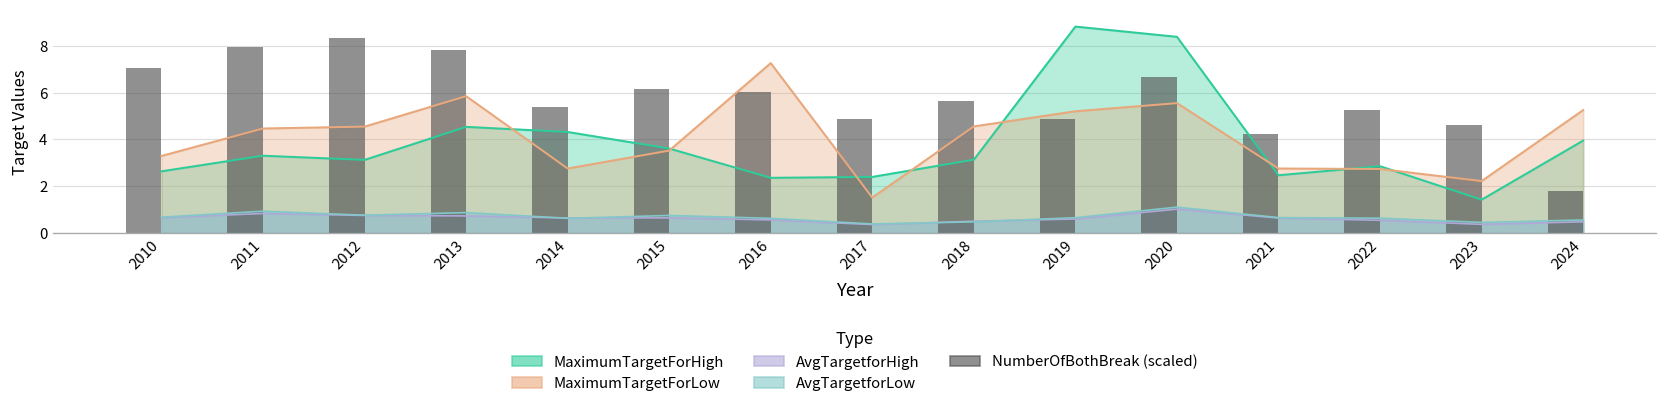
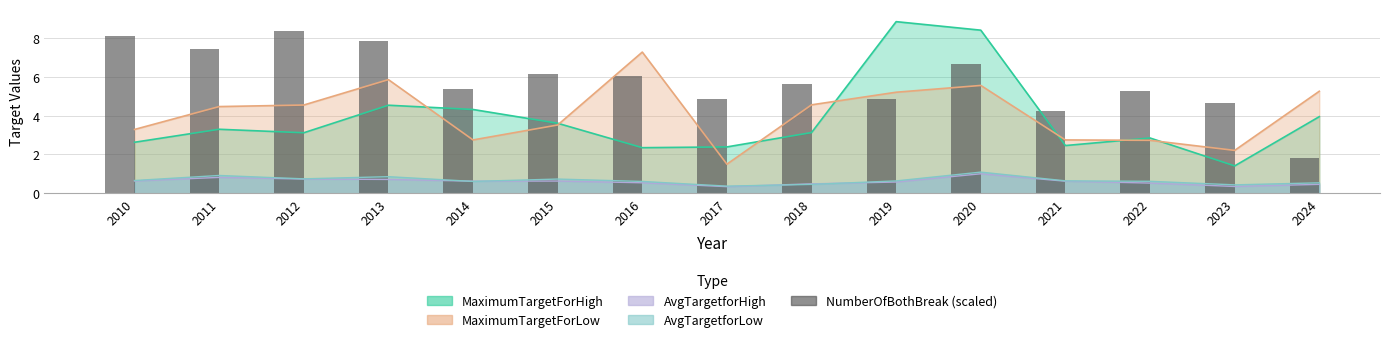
  {
    "NumberOfBothBreak (scaled)": {
-     "2010": 7.1,
-     "2011": 8.0,
+     "2010": 8.1,
+     "2011": 7.5,
      "2012": 8.4,
      "2013": 7.8,
      "2014": 5.4,
      "2015": 6.2,
      "2016": 6.0,
      "2017": 4.9,
      "2018": 5.7,
      "2019": 4.9,
      "2020": 6.7,
      "2021": 4.2,
      "2022": 5.3,
      "2023": 4.6,
      "2024": 1.8
    },
    "MaximumTargetForLow": {
      "2010": 3.3,
      "2011": 4.5,
      "2012": 4.6,
      "2013": 5.9,
      "2014": 2.8,
      "2016": 7.3,
      "2017": 1.5,
      "2018": 4.6,
      "2019": 5.2,
      "2020": 5.6,
      "2021": 2.8,
      "2023": 2.2,
      "2024": 5.3
    }
  }
